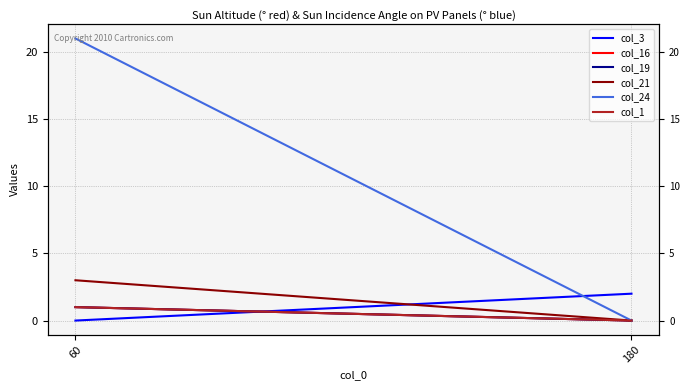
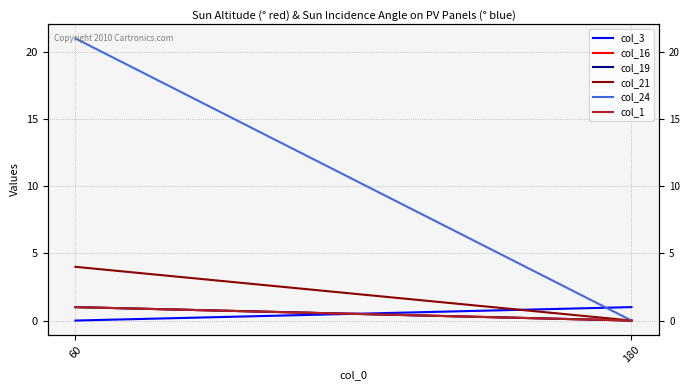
  {
    "col_3": {
      "60": 0,
-     "180": 2
+     "180": 1
    },
    "col_1": {
      "60": 1
    },
    "col_21": {
-     "60": 3
+     "60": 4
    }
  }
